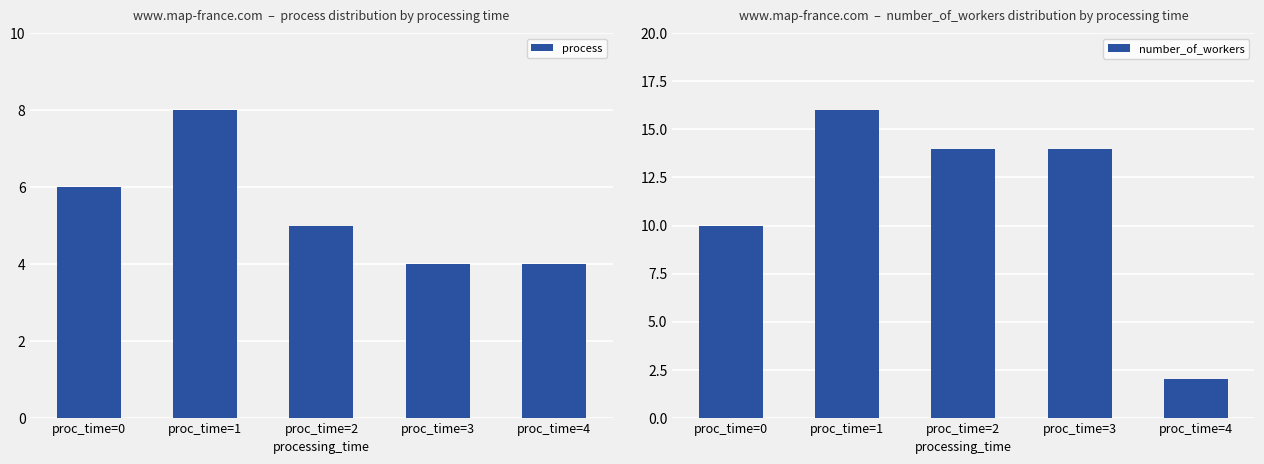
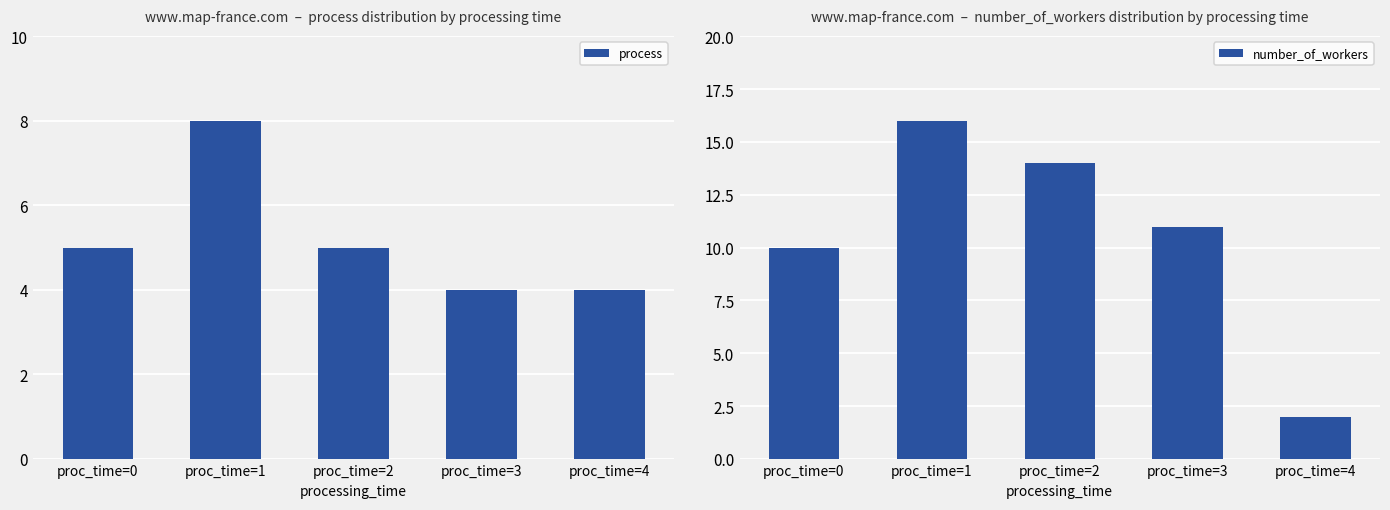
  {
    "www.map-france.com – process distribution by processing time": {
-     "proc_time=0": 6,
+     "proc_time=0": 5,
      "proc_time=1": 8,
      "proc_time=2": 5,
      "proc_time=3": 4,
      "proc_time=4": 4
    },
    "www.map-france.com – number_of_workers distribution by processing time": {
      "proc_time=0": 10,
      "proc_time=1": 16,
      "proc_time=2": 14,
-     "proc_time=3": 14,
+     "proc_time=3": 11,
      "proc_time=4": 2
    }
  }
